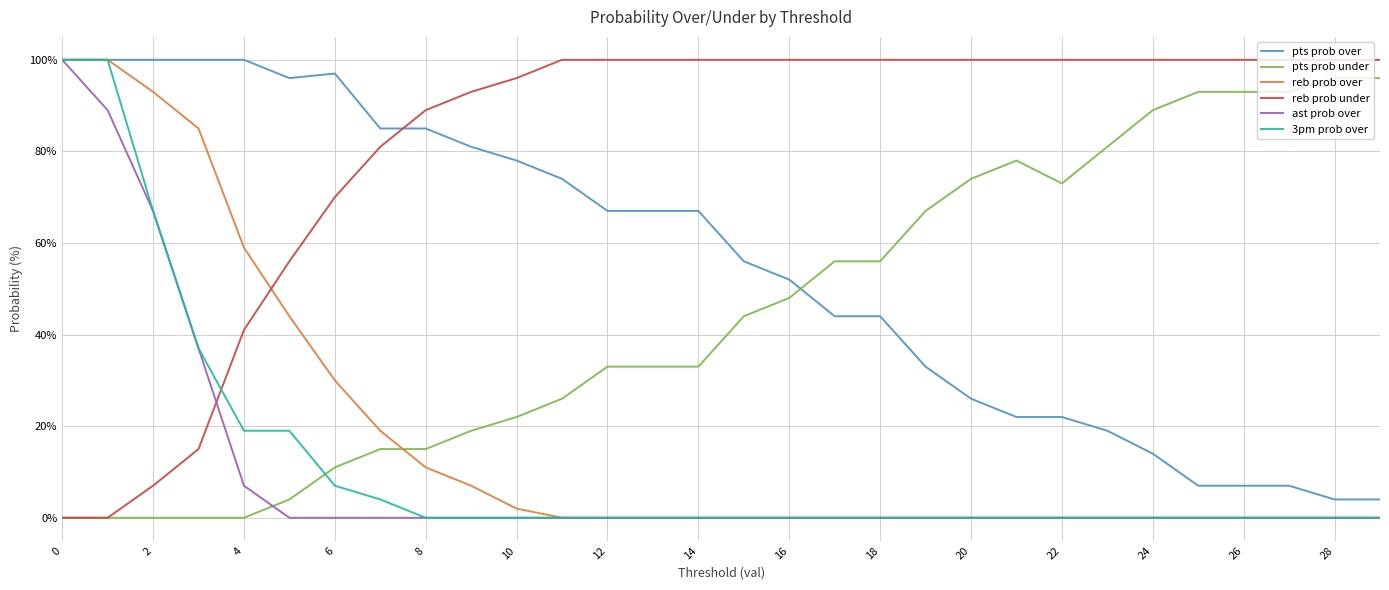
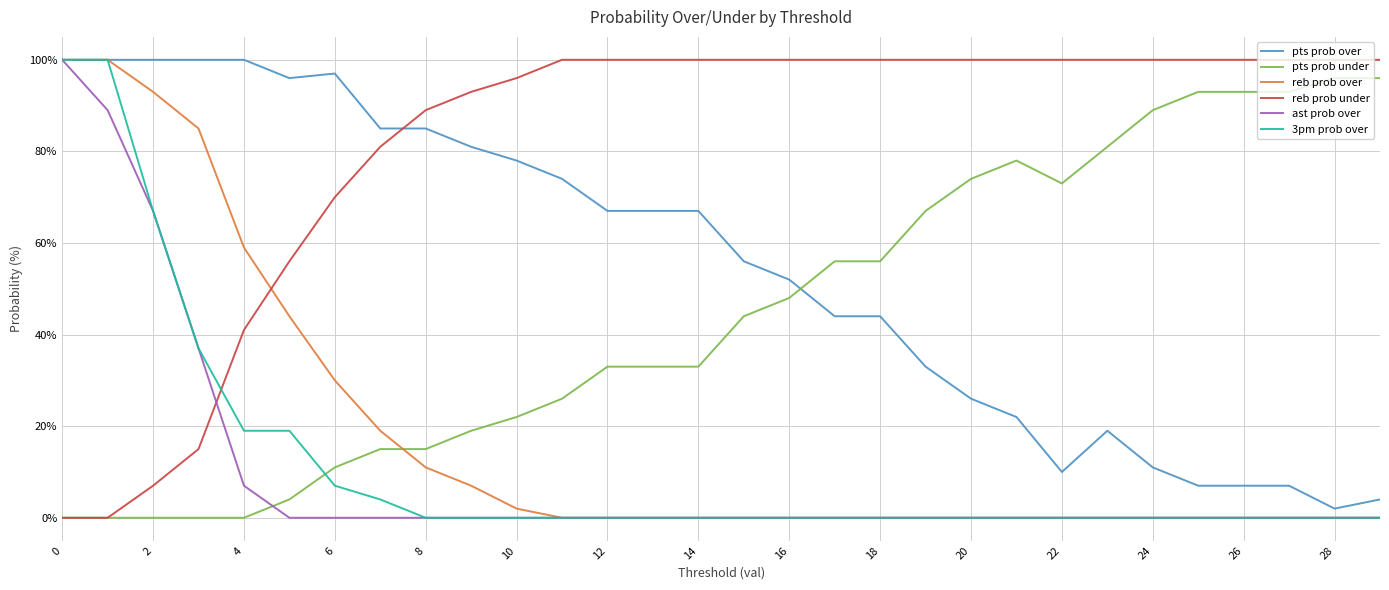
  {
    "pts prob over": {
      "2": "100%",
      "4": "100%",
      "6": "97%",
      "8": "85%",
      "10": "78%",
      "12": "67%",
      "14": "67%",
      "16": "52%",
      "18": "44%",
      "20": "26%",
-     "22": "22%",
-     "24": "14%",
+     "22": "10%",
+     "24": "11%",
      "26": "7%",
-     "28": "4%"
+     "28": "2%"
    },
    "pts prob under": {
      "2": "0%",
      "4": "0%",
      "6": "11%",
      "8": "15%",
      "10": "22%",
      "12": "33%",
      "14": "33%",
      "16": "48%",
      "18": "56%",
      "20": "74%",
      "22": "73%",
      "24": "89%",
      "26": "93%"
    },
    "reb prob over": {
      "2": "93%",
      "4": "59%",
      "6": "30%",
      "8": "11%",
      "10": "2%"
    },
    "reb prob under": {
      "2": "7%",
      "4": "41%",
      "6": "70%",
      "8": "89%",
      "10": "96%",
      "12": "100%",
      "14": "100%",
      "16": "100%",
      "18": "100%",
      "20": "100%",
      "22": "100%",
      "24": "100%",
      "26": "100%"
    },
    "ast prob over": {
      "4": "7%",
      "6": "0%"
    },
    "3pm prob over": {
      "4": "19%",
      "6": "7%"
    }
  }
